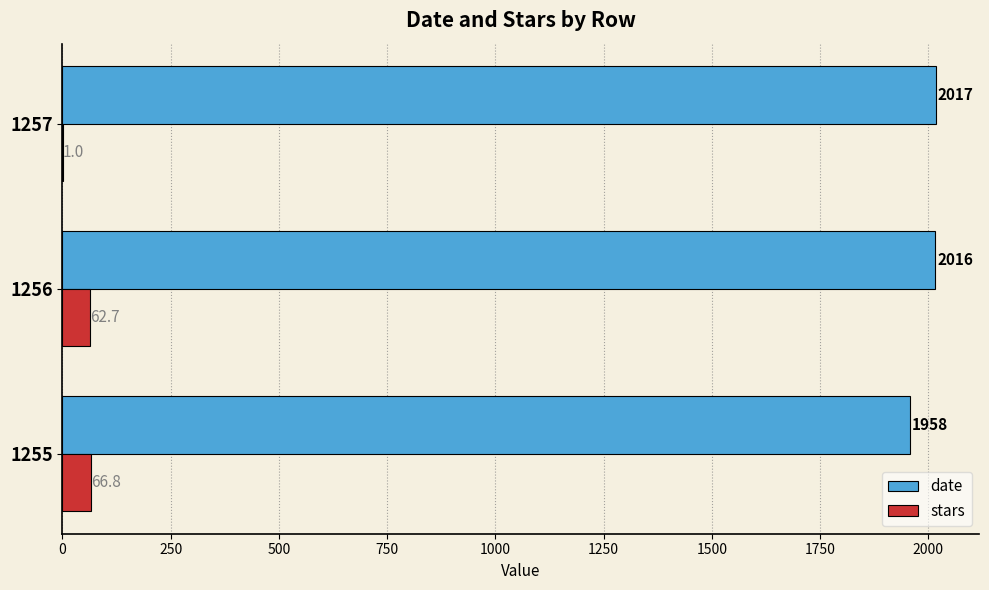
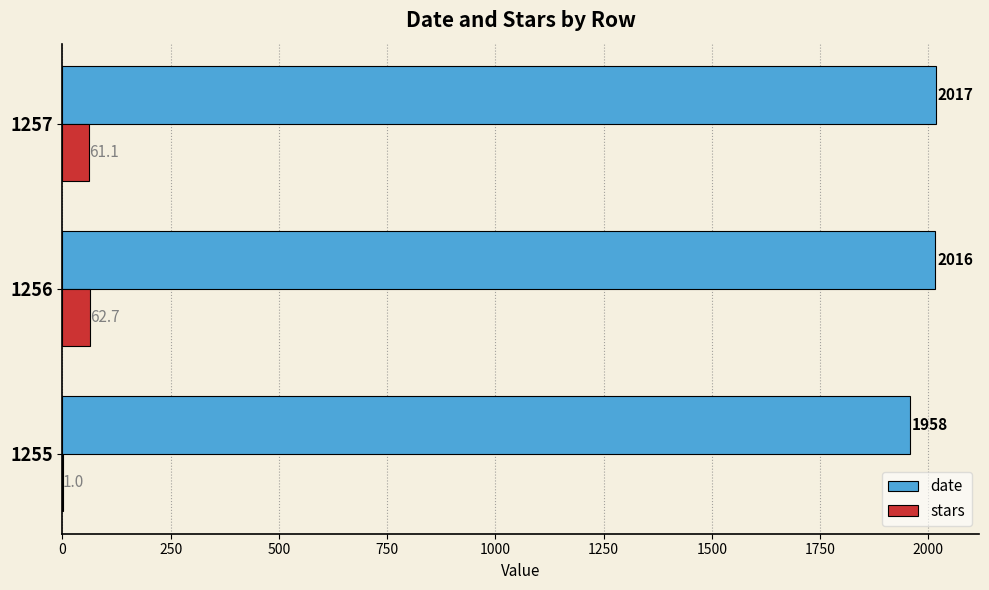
  {
    "date": {
      "1257": 2017,
      "1256": 2016,
      "1255": 1958
    },
    "stars": {
-     "1257": 1.0,
+     "1257": 61.1,
      "1256": 62.7,
-     "1255": 66.8
+     "1255": 1.0
    }
  }
